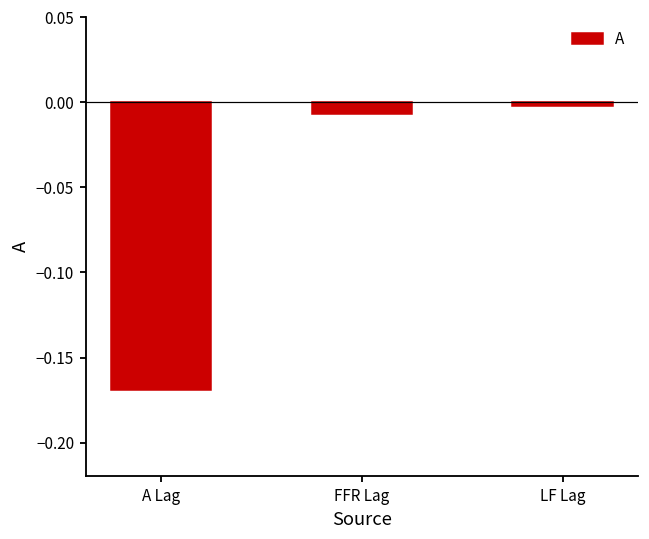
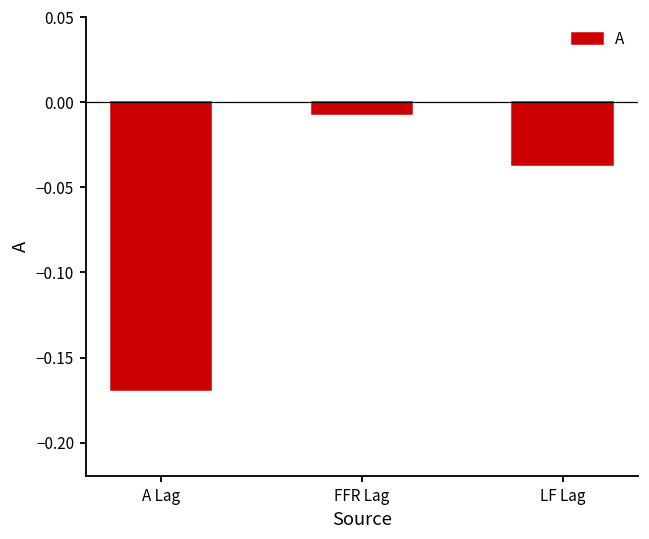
  {
    "A Lag": -0.169,
    "FFR Lag": -0.007,
-   "LF Lag": -0.002
+   "LF Lag": -0.037
  }
